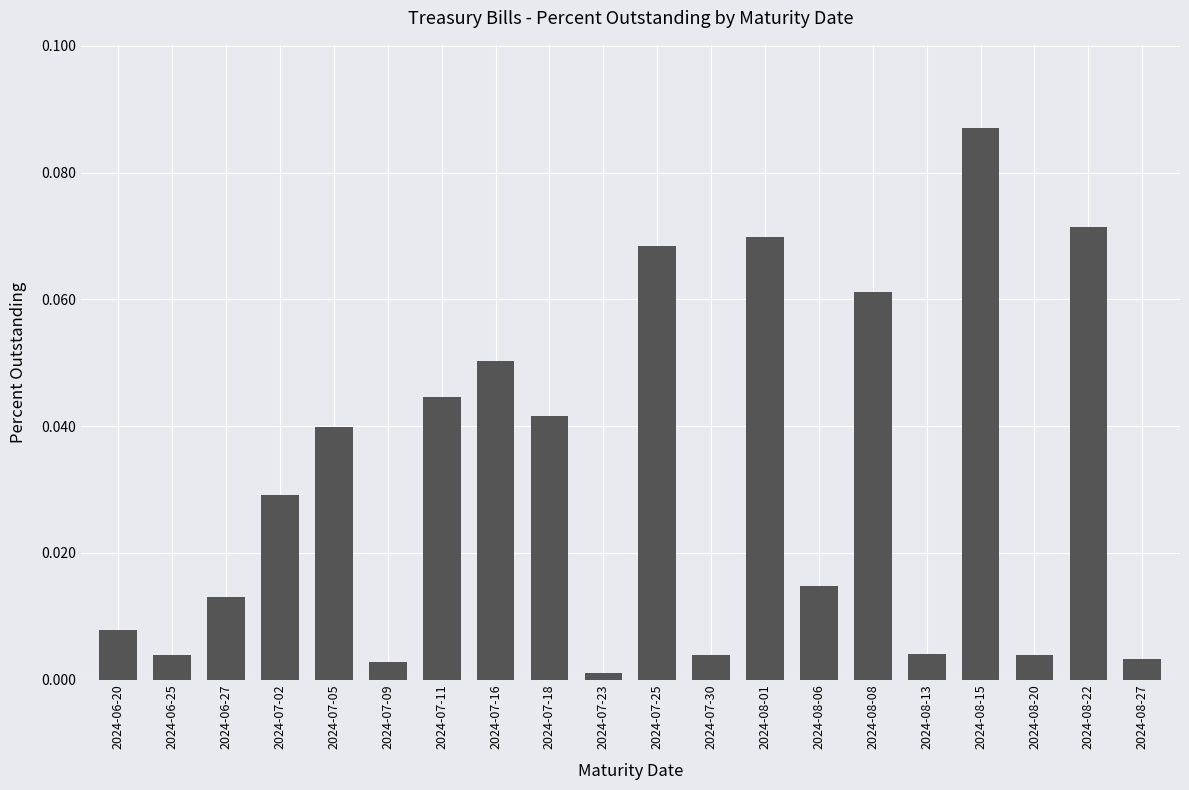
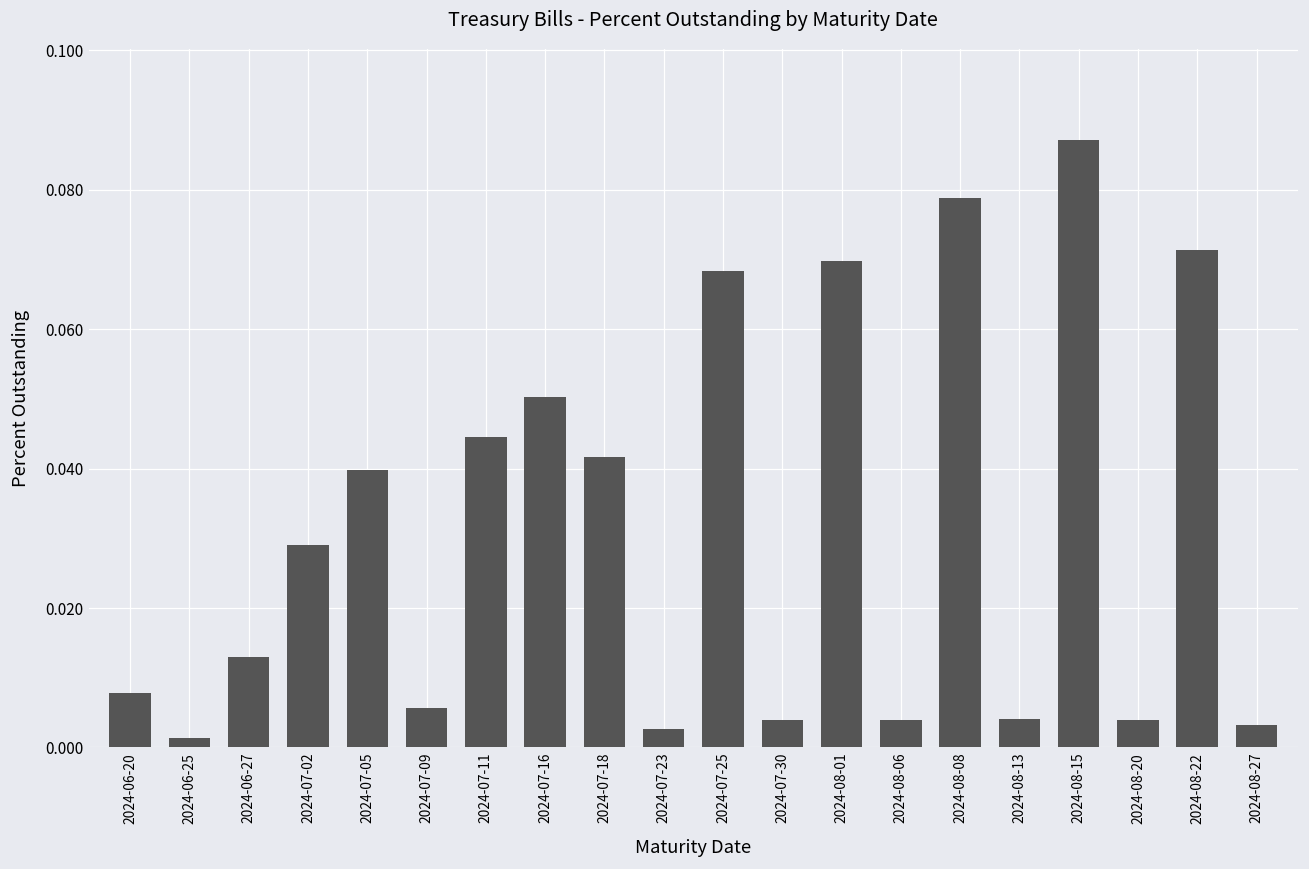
  {
    "2024-06-20": 0.008,
-   "2024-06-25": 0.004,
+   "2024-06-25": 0.001,
    "2024-06-27": 0.013,
    "2024-07-02": 0.029,
    "2024-07-05": 0.040,
-   "2024-07-09": 0.003,
+   "2024-07-09": 0.006,
    "2024-07-11": 0.045,
    "2024-07-16": 0.050,
    "2024-07-18": 0.042,
-   "2024-07-23": 0.001,
+   "2024-07-23": 0.003,
    "2024-07-25": 0.068,
    "2024-07-30": 0.004,
    "2024-08-01": 0.070,
-   "2024-08-06": 0.015,
-   "2024-08-08": 0.061,
+   "2024-08-06": 0.004,
+   "2024-08-08": 0.079,
    "2024-08-13": 0.004,
    "2024-08-15": 0.087,
    "2024-08-20": 0.004,
    "2024-08-22": 0.071,
    "2024-08-27": 0.003
  }
